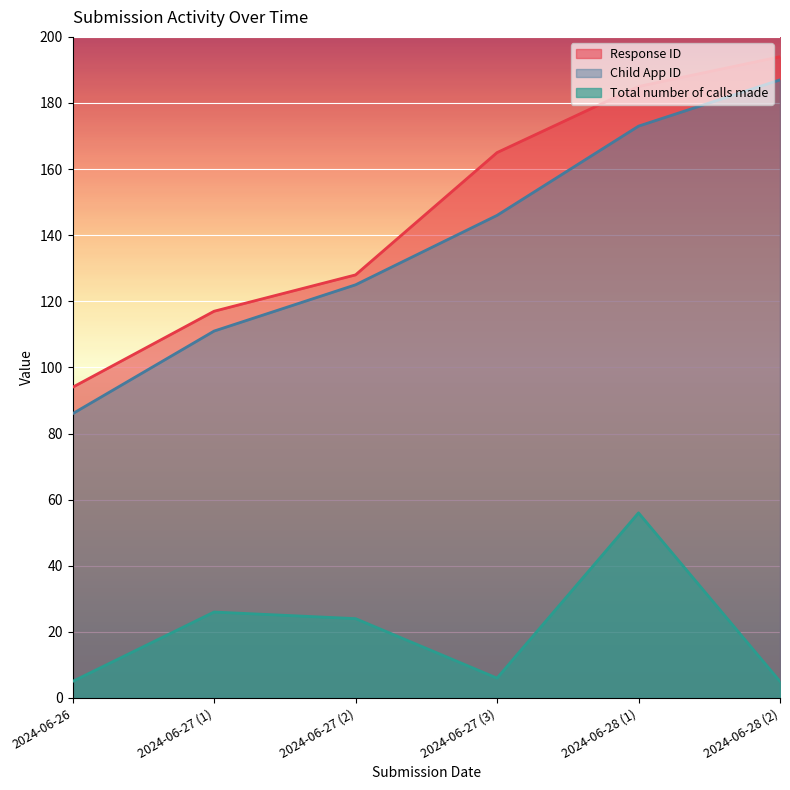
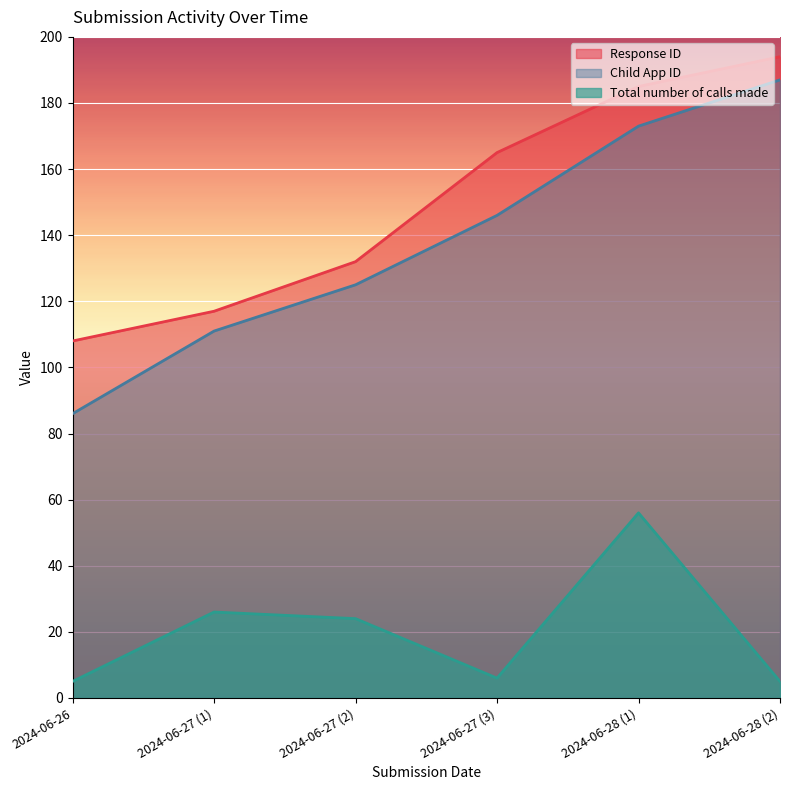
  {
    "Response ID": {
-     "2024-06-26": 94,
+     "2024-06-26": 108,
      "2024-06-27 (1)": 117,
-     "2024-06-27 (2)": 128,
+     "2024-06-27 (2)": 132,
      "2024-06-27 (3)": 165,
      "2024-06-28 (2)": 194
    }
  }
